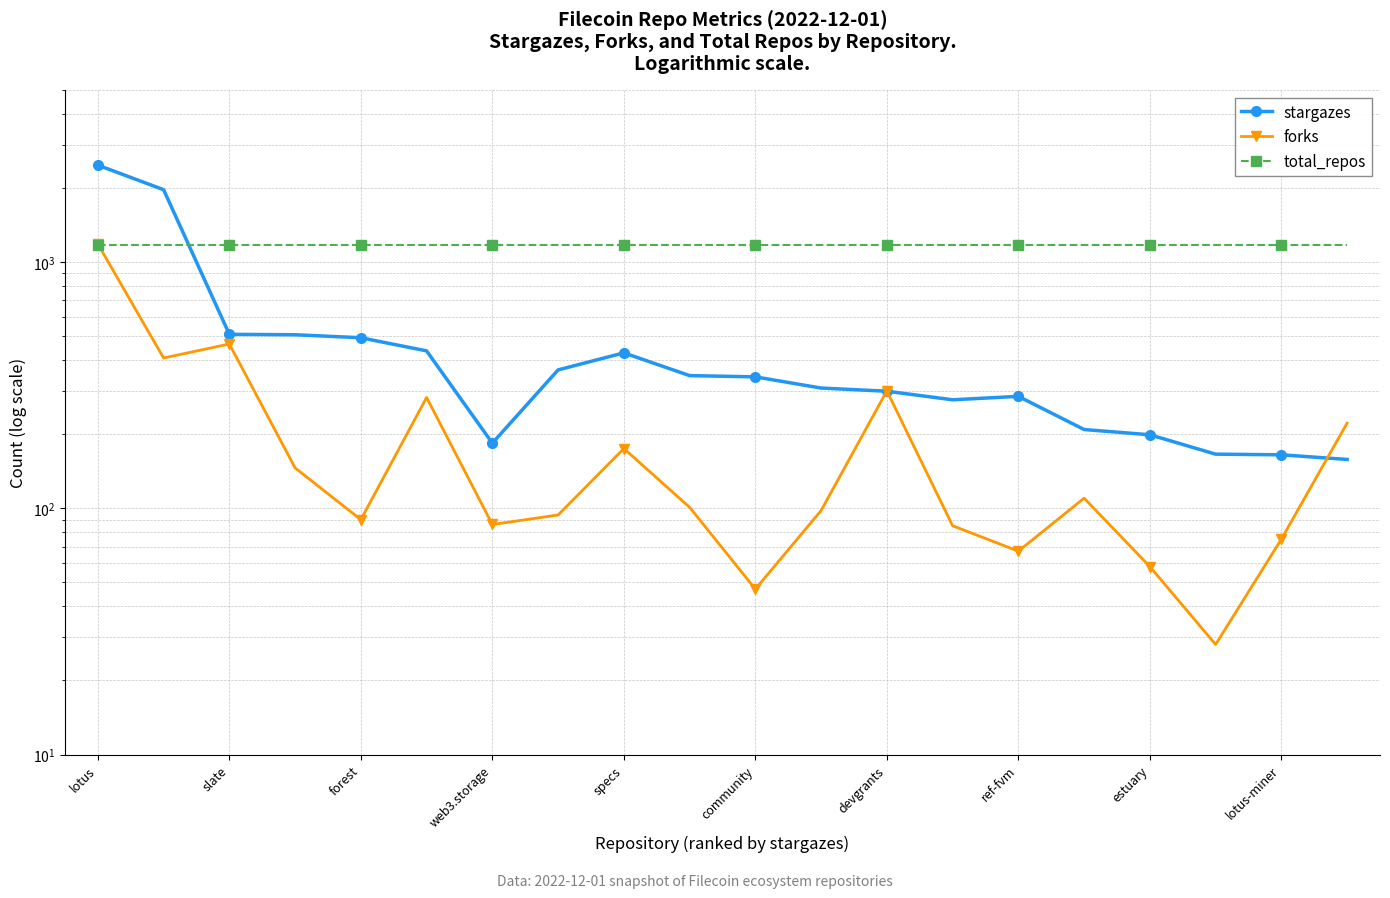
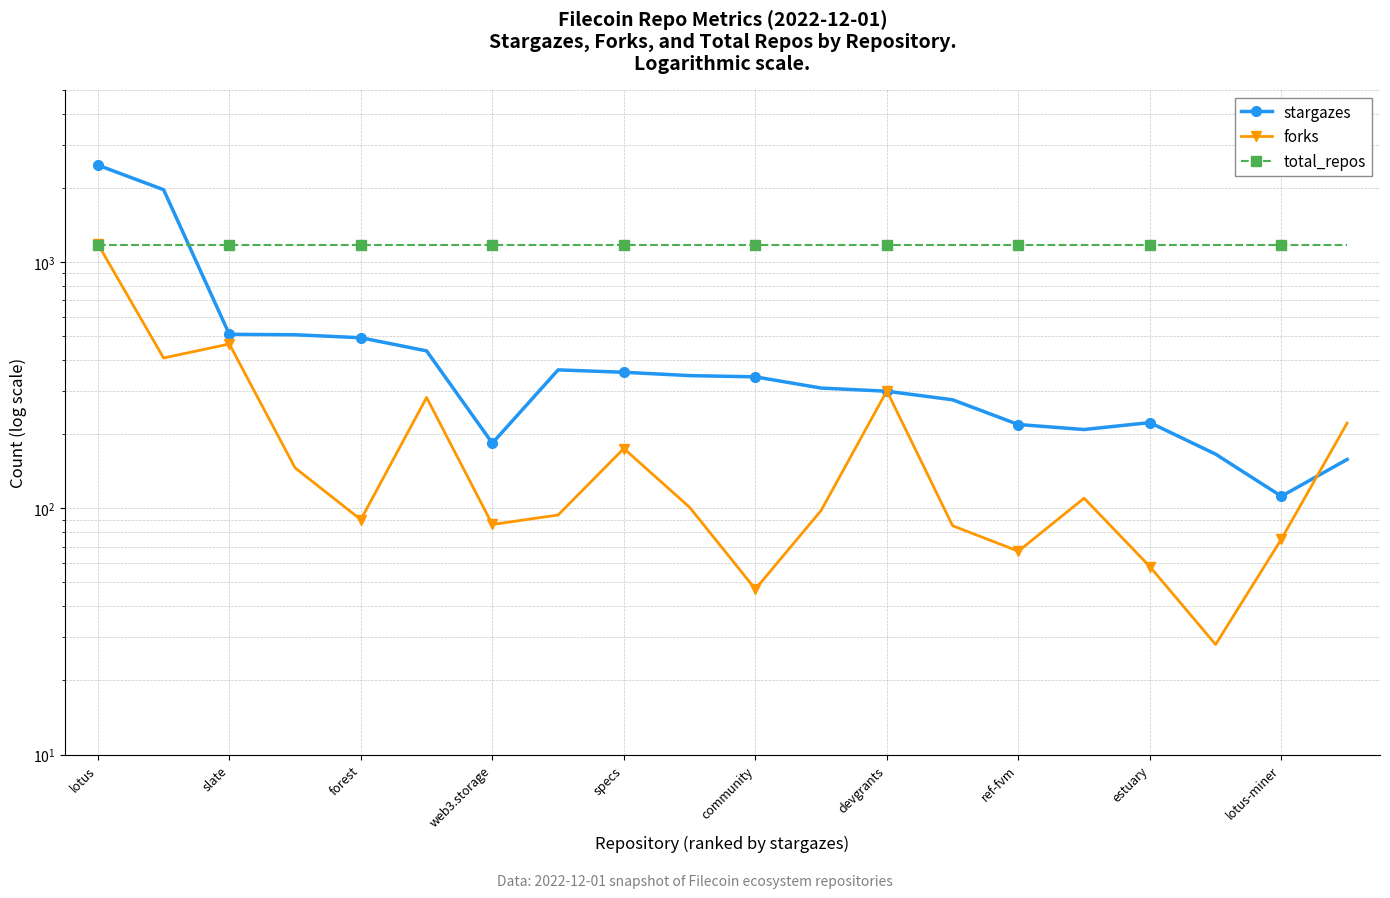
  {
    "stargazes": {
      "lotus": 2500,
      "slate": 510,
      "forest": 490,
      "web3.storage": 180,
-     "specs": 430,
+     "specs": 360,
      "community": 340,
-     "ref-fvm": 290,
-     "estuary": 200,
-     "lotus-miner": 170
+     "ref-fvm": 220,
+     "estuary": 220,
+     "lotus-miner": 110
    },
    "forks": {
      "slate": 470,
      "forest": 90,
      "web3.storage": 86,
      "specs": 180,
      "community": 47,
      "ref-fvm": 67,
      "estuary": 58,
      "lotus-miner": 75
    },
    "total_repos": {
      "slate": 1200,
      "forest": 1200,
      "web3.storage": 1200,
      "specs": 1200,
      "community": 1200,
      "devgrants": 1200,
      "ref-fvm": 1200,
      "estuary": 1200,
      "lotus-miner": 1200
    }
  }
